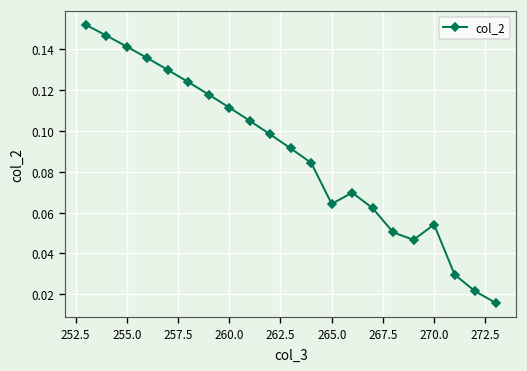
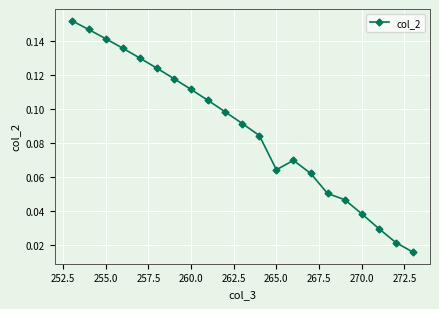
  {
    "255.0": 0.141,
    "260.0": 0.111,
    "265.0": 0.064,
-   "270.0": 0.054
+   "270.0": 0.038
  }
